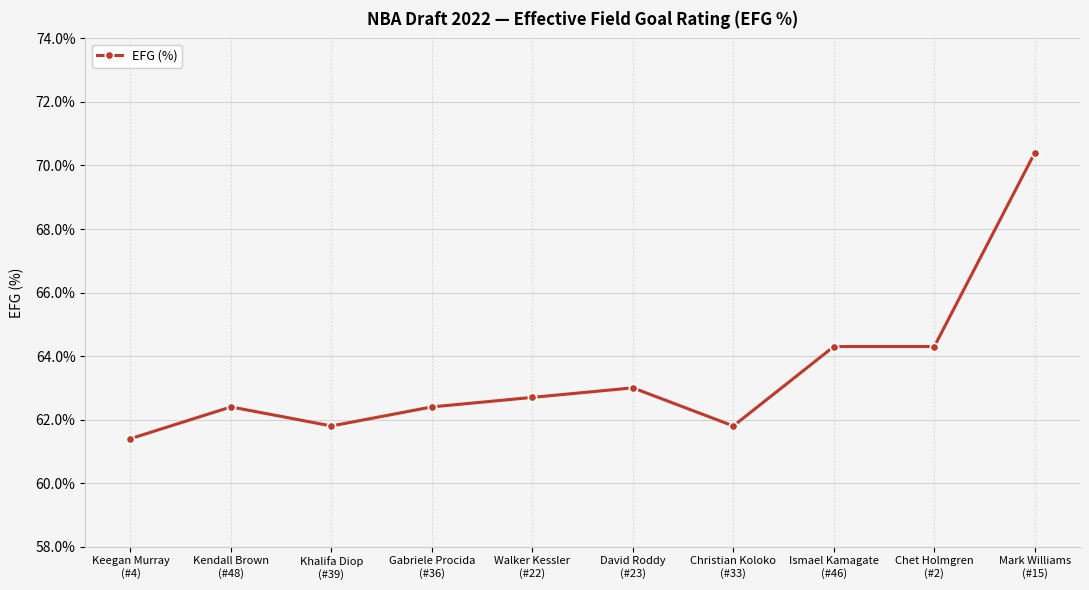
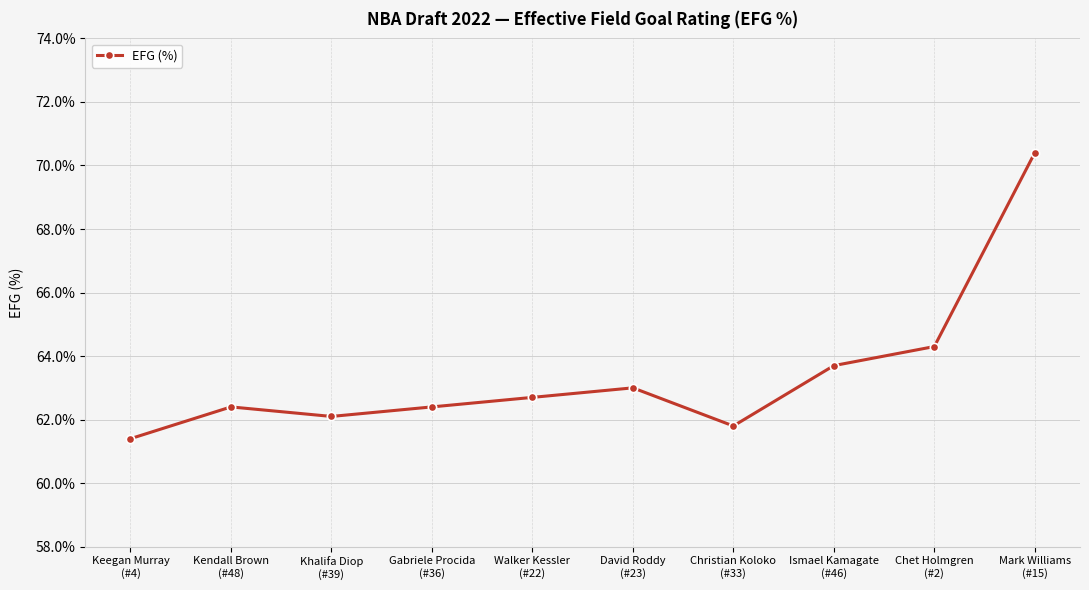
  {
    "Keegan Murray (#4)": "61.4%",
    "Kendall Brown (#48)": "62.4%",
-   "Khalifa Diop (#39)": "61.8%",
+   "Khalifa Diop (#39)": "62.1%",
    "Gabriele Procida (#36)": "62.4%",
    "Walker Kessler (#22)": "62.7%",
    "David Roddy (#23)": "63.0%",
    "Christian Koloko (#33)": "61.8%",
-   "Ismael Kamagate (#46)": "64.3%",
+   "Ismael Kamagate (#46)": "63.7%",
    "Chet Holmgren (#2)": "64.3%",
    "Mark Williams (#15)": "70.4%"
  }
